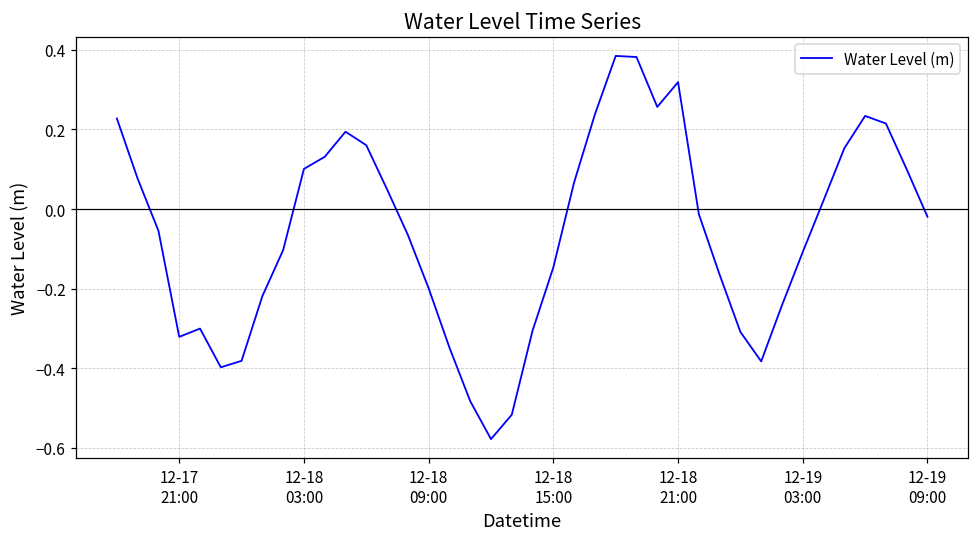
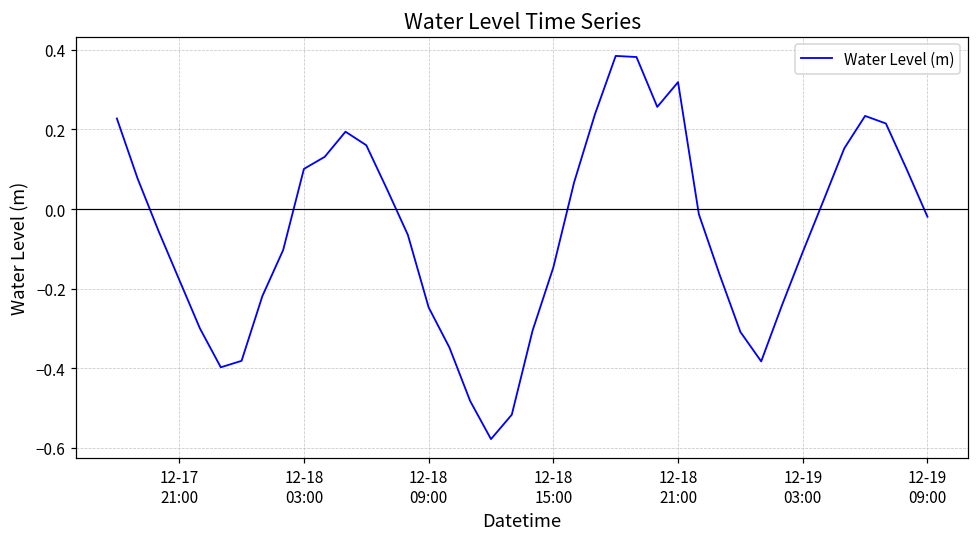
  {
-   "12-17 21:00": -0.32,
+   "12-17 21:00": -0.18,
    "12-18 03:00": 0.10,
-   "12-18 09:00": -0.20,
+   "12-18 09:00": -0.25,
    "12-18 15:00": -0.15,
    "12-18 21:00": 0.32,
    "12-19 03:00": -0.11,
    "12-19 09:00": -0.02
  }
